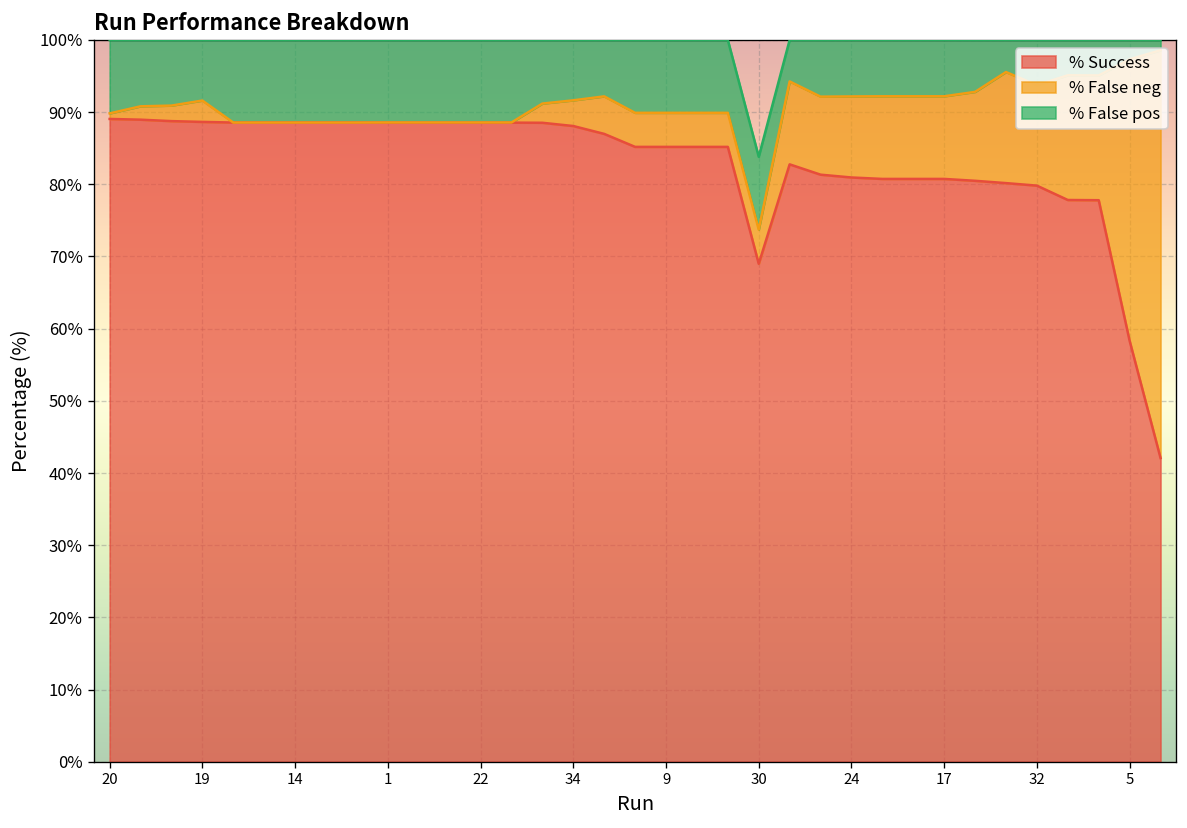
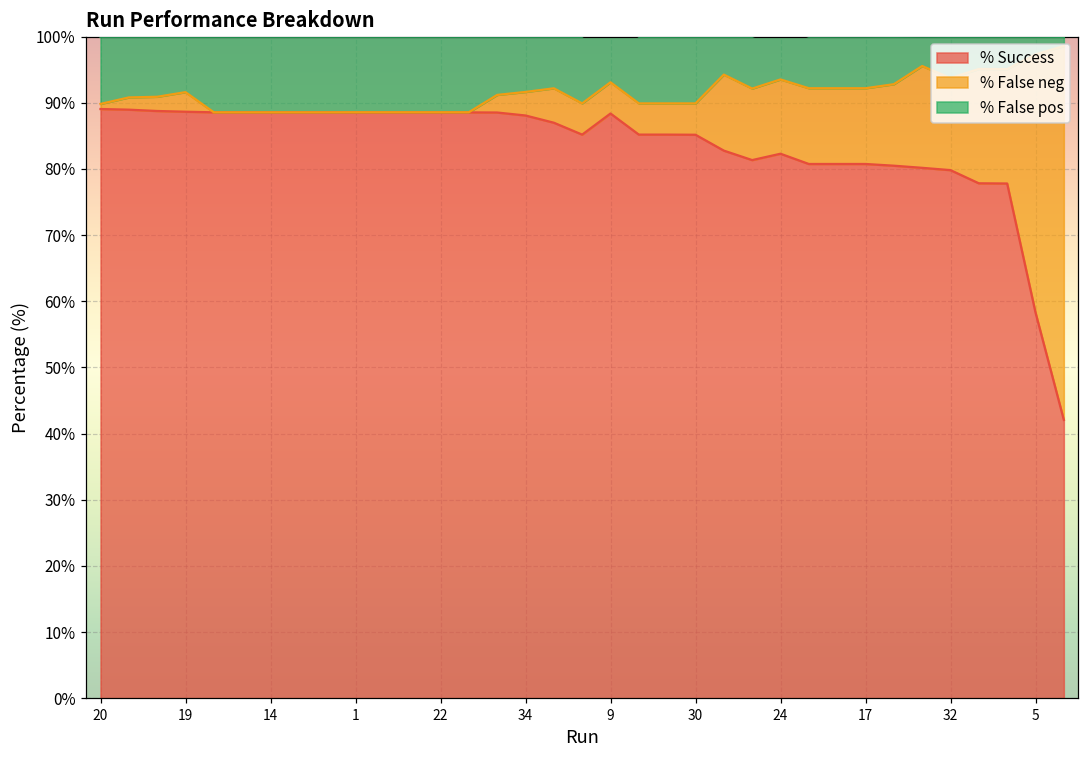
  {
    "% Success": {
-     "9": "85%",
-     "30": "69%",
-     "24": "81%"
+     "9": "88%",
+     "30": "85%",
+     "24": "82%"
    },
    "% False neg": {
      "9": "5%",
      "30": "5%",
      "24": "11%"
    },
    "% False pos": {
      "30": "10%"
    }
  }
